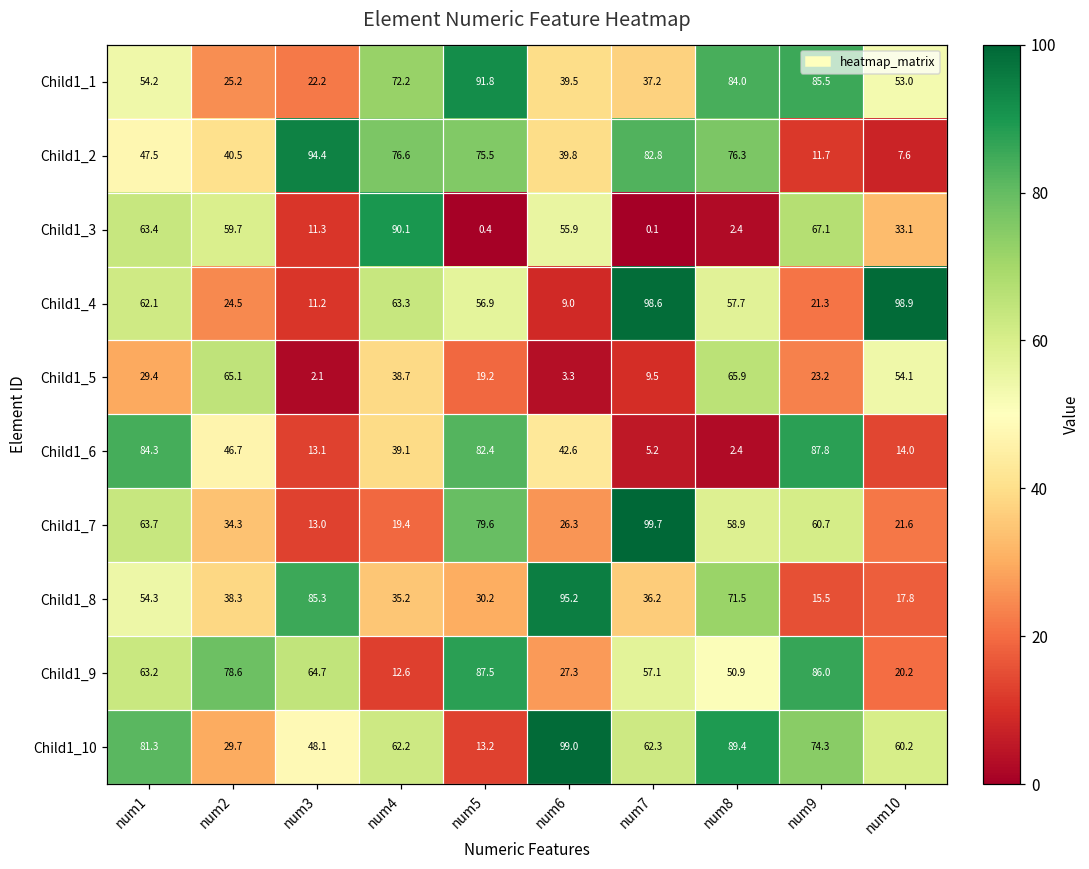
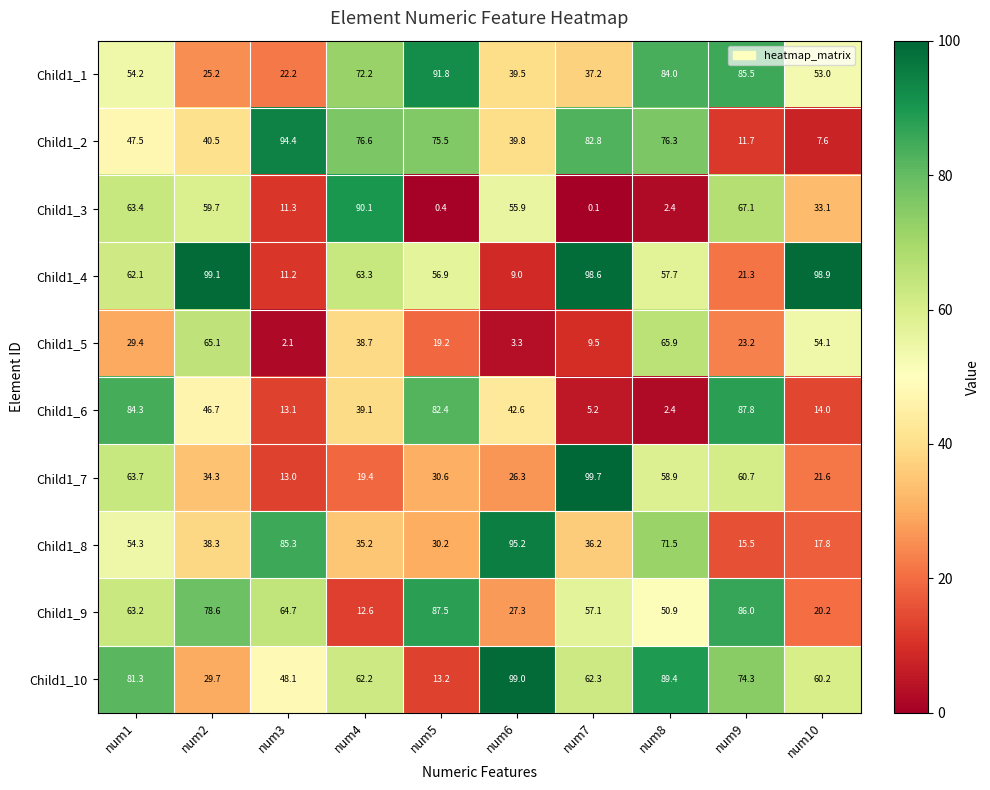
  {
    "Child1_1": {
      "num1": 54.2,
      "num2": 25.2,
      "num3": 22.2,
      "num4": 72.2,
      "num5": 91.8,
      "num6": 39.5,
      "num7": 37.2,
      "num8": 84.0,
      "num9": 85.5,
      "num10": 53.0
    },
    "Child1_2": {
      "num1": 47.5,
      "num2": 40.5,
      "num3": 94.4,
      "num4": 76.6,
      "num5": 75.5,
      "num6": 39.8,
      "num7": 82.8,
      "num8": 76.3,
      "num9": 11.7,
      "num10": 7.6
    },
    "Child1_3": {
      "num1": 63.4,
      "num2": 59.7,
      "num3": 11.3,
      "num4": 90.1,
      "num5": 0.4,
      "num6": 55.9,
      "num7": 0.1,
      "num8": 2.4,
      "num9": 67.1,
      "num10": 33.1
    },
    "Child1_4": {
      "num1": 62.1,
-     "num2": 24.5,
+     "num2": 99.1,
      "num3": 11.2,
      "num4": 63.3,
      "num5": 56.9,
      "num6": 9.0,
      "num7": 98.6,
      "num8": 57.7,
      "num9": 21.3,
      "num10": 98.9
    },
    "Child1_5": {
      "num1": 29.4,
      "num2": 65.1,
      "num3": 2.1,
      "num4": 38.7,
      "num5": 19.2,
      "num6": 3.3,
      "num7": 9.5,
      "num8": 65.9,
      "num9": 23.2,
      "num10": 54.1
    },
    "Child1_6": {
      "num1": 84.3,
      "num2": 46.7,
      "num3": 13.1,
      "num4": 39.1,
      "num5": 82.4,
      "num6": 42.6,
      "num7": 5.2,
      "num8": 2.4,
      "num9": 87.8,
      "num10": 14.0
    },
    "Child1_7": {
      "num1": 63.7,
      "num2": 34.3,
      "num3": 13.0,
      "num4": 19.4,
-     "num5": 79.6,
+     "num5": 30.6,
      "num6": 26.3,
      "num7": 99.7,
      "num8": 58.9,
      "num9": 60.7,
      "num10": 21.6
    },
    "Child1_8": {
      "num1": 54.3,
      "num2": 38.3,
      "num3": 85.3,
      "num4": 35.2,
      "num5": 30.2,
      "num6": 95.2,
      "num7": 36.2,
      "num8": 71.5,
      "num9": 15.5,
      "num10": 17.8
    },
    "Child1_9": {
      "num1": 63.2,
      "num2": 78.6,
      "num3": 64.7,
      "num4": 12.6,
      "num5": 87.5,
      "num6": 27.3,
      "num7": 57.1,
      "num8": 50.9,
      "num9": 86.0,
      "num10": 20.2
    },
    "Child1_10": {
      "num1": 81.3,
      "num2": 29.7,
      "num3": 48.1,
      "num4": 62.2,
      "num5": 13.2,
      "num6": 99.0,
      "num7": 62.3,
      "num8": 89.4,
      "num9": 74.3,
      "num10": 60.2
    }
  }
